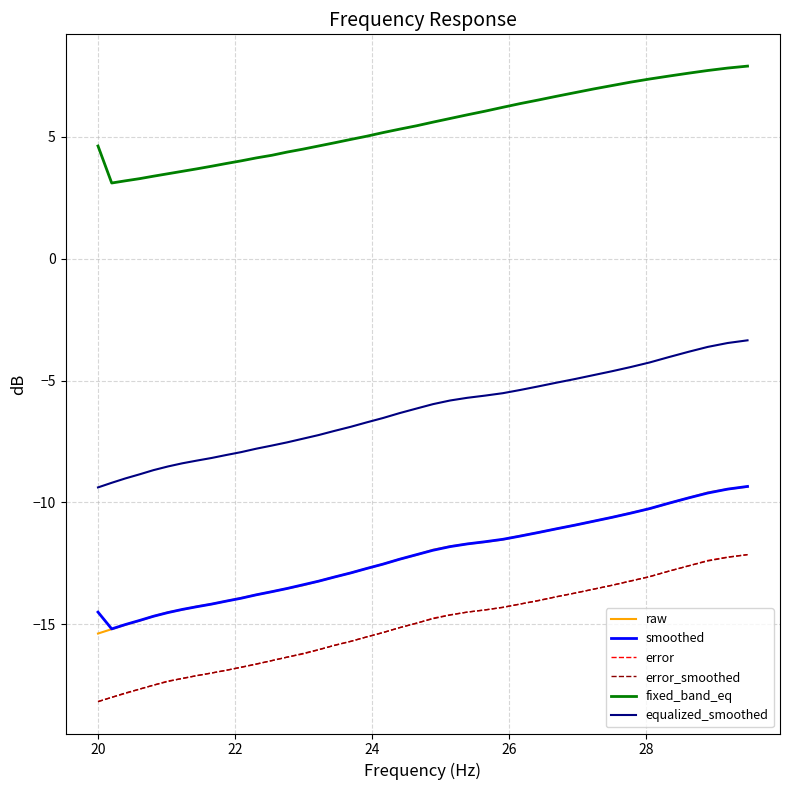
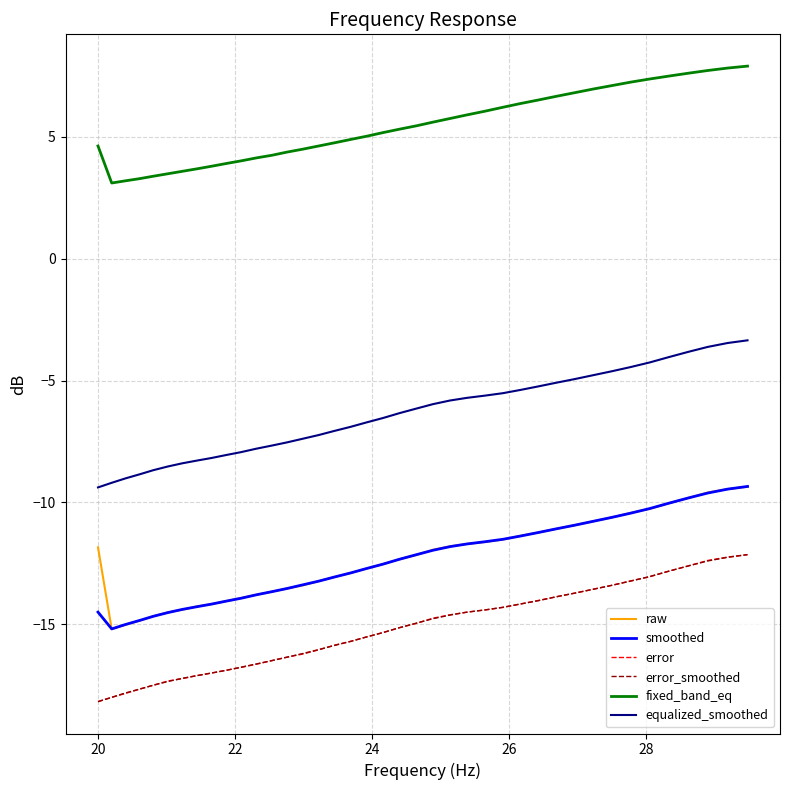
  {
    "raw": {
-     "20": -15.4
+     "20": -11.9
    },
    "smoothed": {
      "20": -14.5
    },
    "fixed_band_eq": {
      "20": 4.6
    },
    "equalized_smoothed": {
      "20": -9.4
    }
  }
